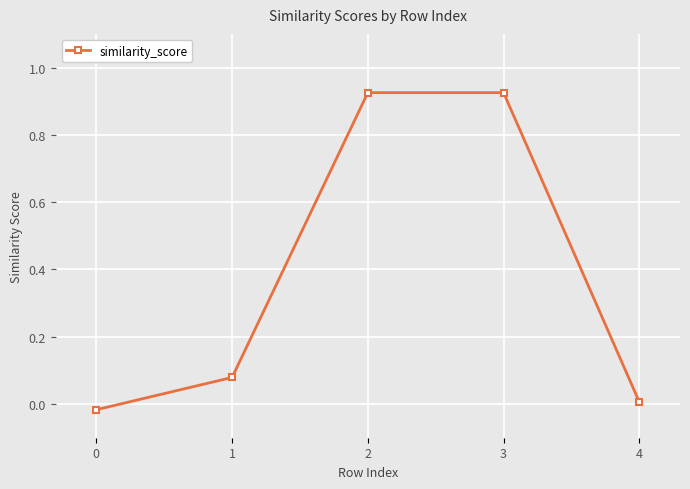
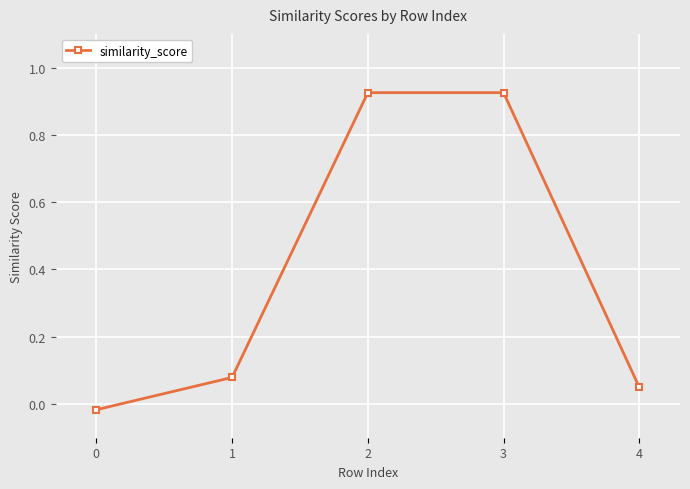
  {
    "0": -0.02,
    "1": 0.08,
    "2": 0.93,
    "3": 0.93,
-   "4": 0.01
+   "4": 0.05
  }
